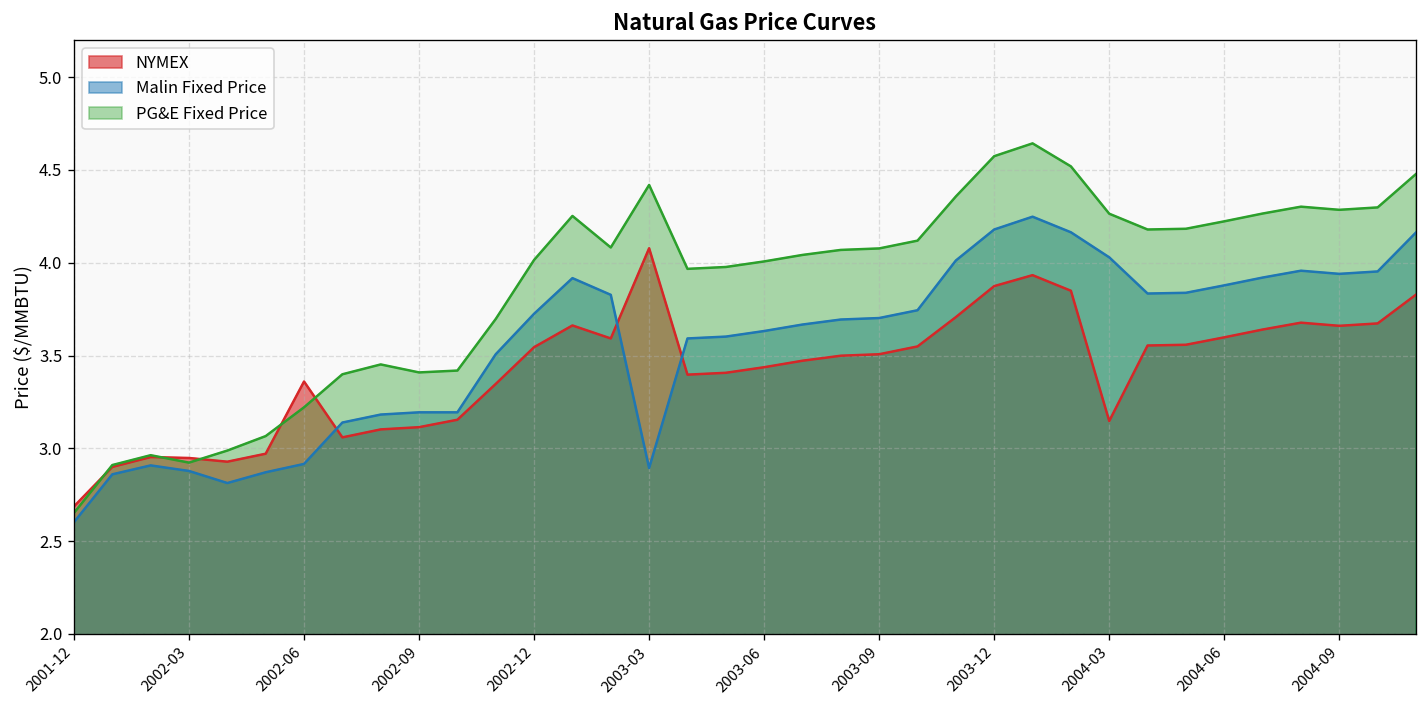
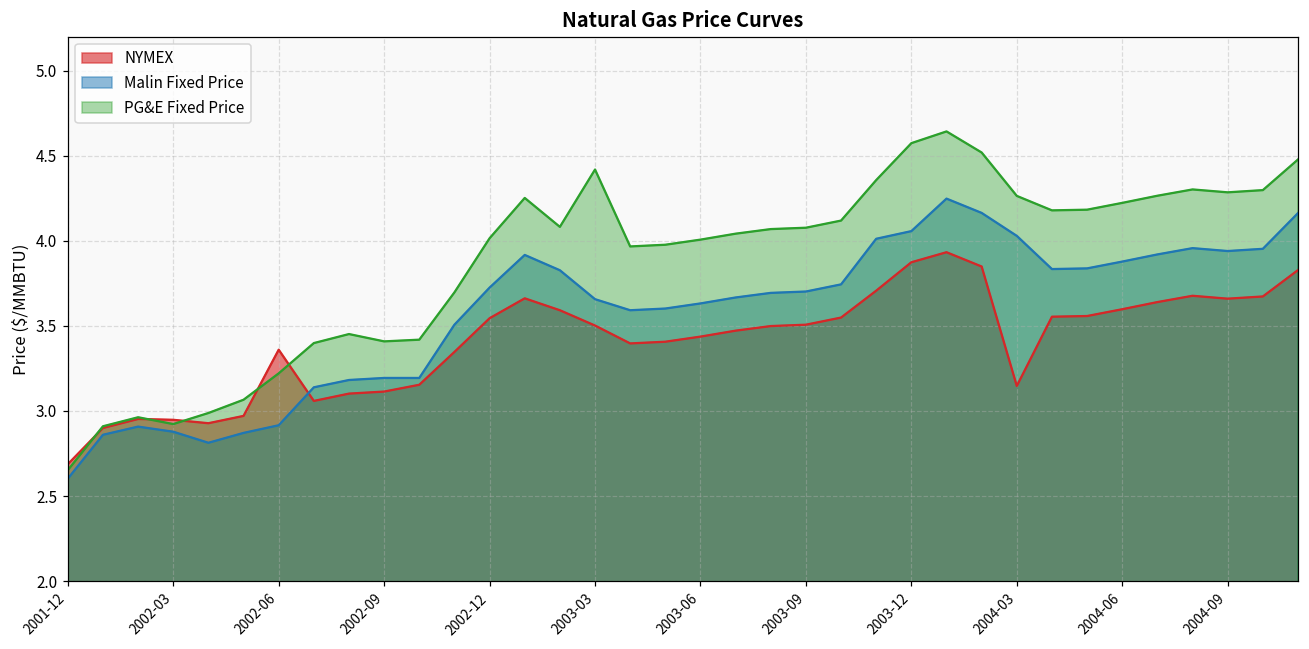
  {
    "NYMEX": {
      "2001-12": 2.69,
      "2002-03": 2.95,
      "2002-06": 3.36,
      "2002-09": 3.11,
      "2002-12": 3.55,
-     "2003-03": 4.08,
+     "2003-03": 3.50,
      "2003-06": 3.44,
      "2003-09": 3.51,
      "2003-12": 3.87,
      "2004-03": 3.15,
      "2004-06": 3.60,
      "2004-09": 3.66
    },
    "Malin Fixed Price": {
      "2001-12": 2.60,
      "2002-03": 2.88,
      "2002-06": 2.92,
      "2002-09": 3.19,
      "2002-12": 3.73,
-     "2003-03": 2.89,
+     "2003-03": 3.66,
      "2003-06": 3.63,
      "2003-09": 3.70,
-     "2003-12": 4.18,
+     "2003-12": 4.06,
      "2004-03": 4.03,
      "2004-06": 3.88,
      "2004-09": 3.94
    },
    "PG&E Fixed Price": {
      "2001-12": 2.65,
      "2002-03": 2.92,
      "2002-06": 3.22,
      "2002-09": 3.41,
      "2002-12": 4.02,
      "2003-03": 4.42,
      "2003-06": 4.01,
      "2003-09": 4.08,
      "2003-12": 4.57,
      "2004-03": 4.26,
      "2004-06": 4.22,
      "2004-09": 4.29
    }
  }
